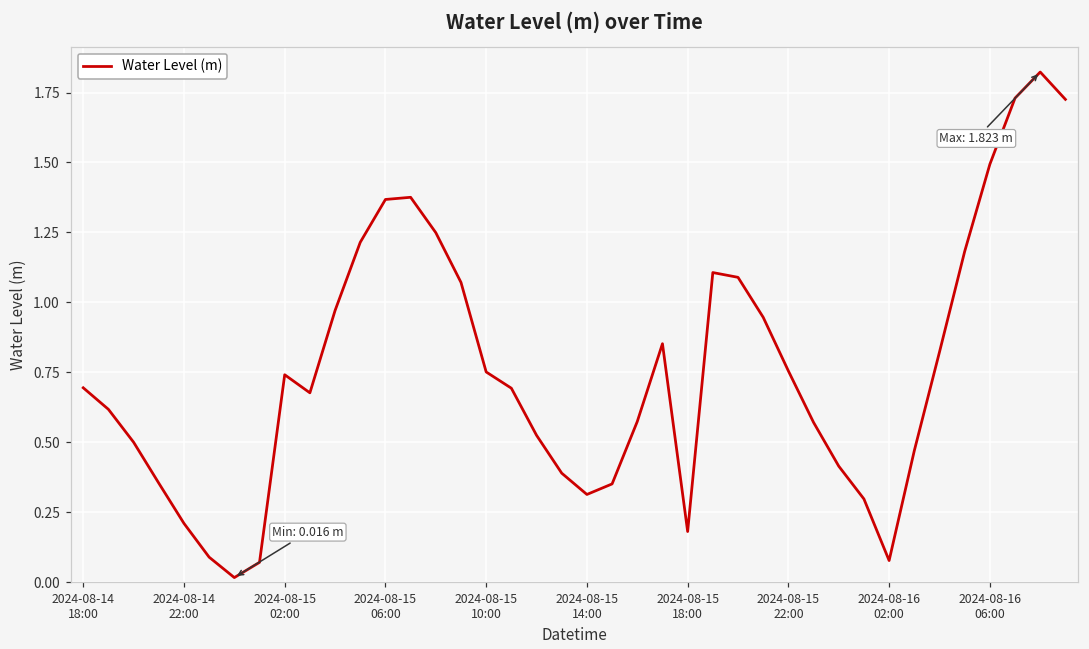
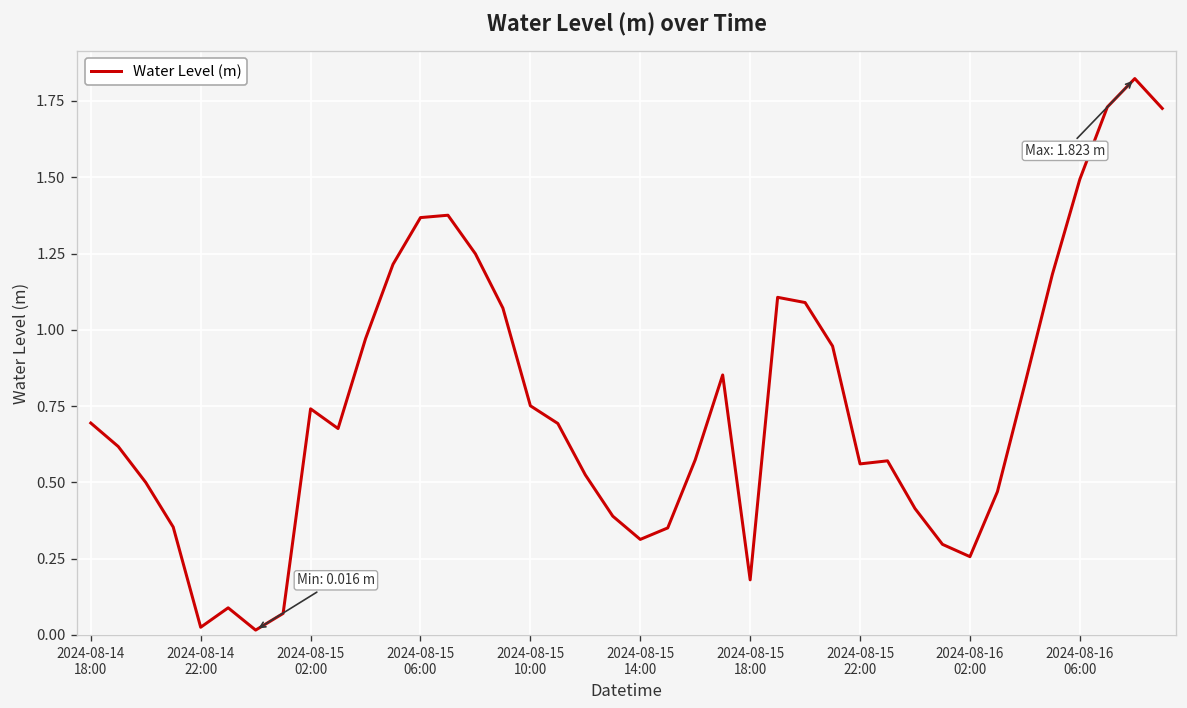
  {
    "2024-08-14 18:00": 0.69,
-   "2024-08-14 22:00": 0.21,
+   "2024-08-14 22:00": 0.03,
    "2024-08-15 02:00": 0.74,
    "2024-08-15 06:00": 1.37,
    "2024-08-15 10:00": 0.75,
    "2024-08-15 14:00": 0.31,
    "2024-08-15 18:00": 0.18,
-   "2024-08-15 22:00": 0.75,
-   "2024-08-16 02:00": 0.08,
+   "2024-08-15 22:00": 0.56,
+   "2024-08-16 02:00": 0.26,
    "2024-08-16 06:00": 1.49
  }
